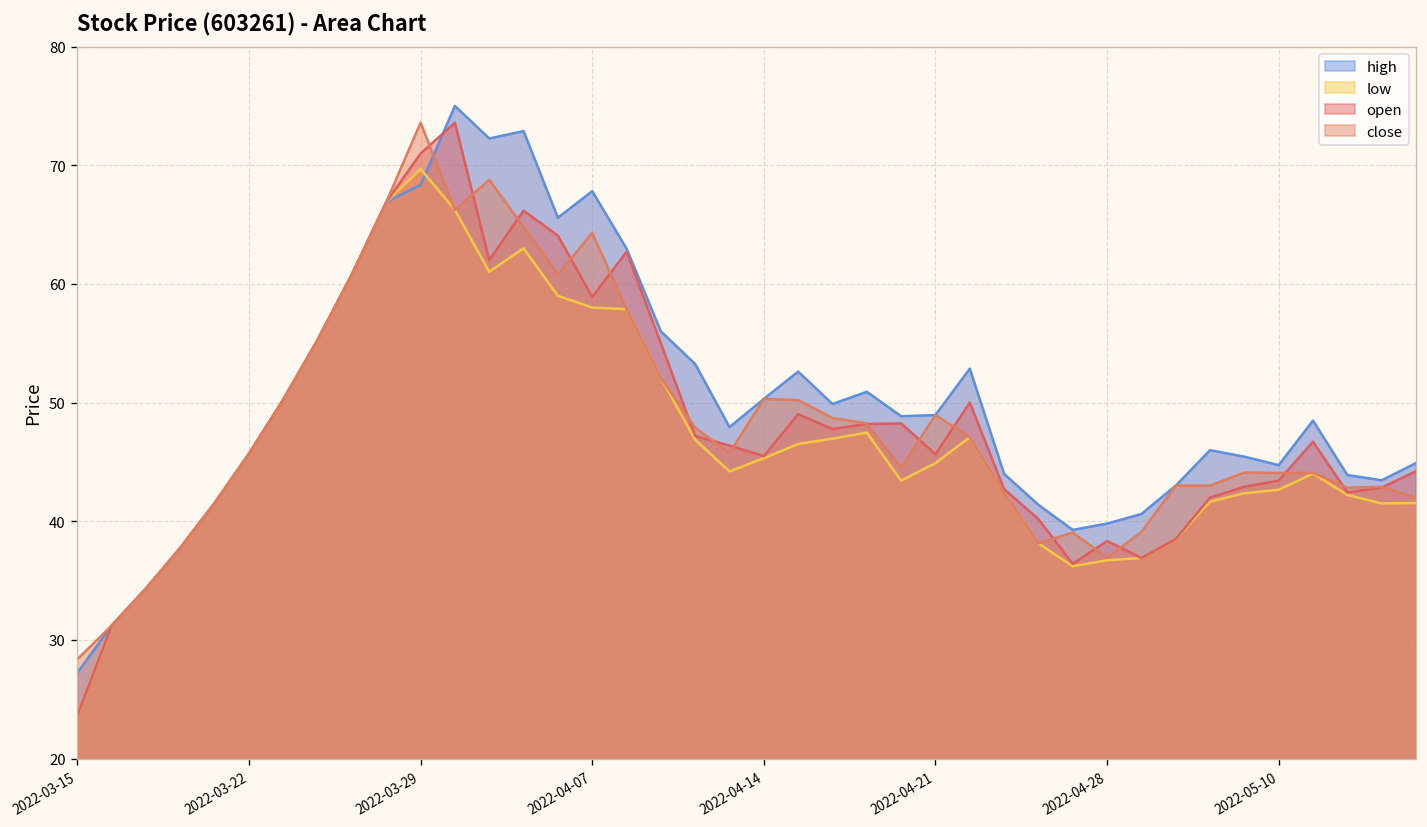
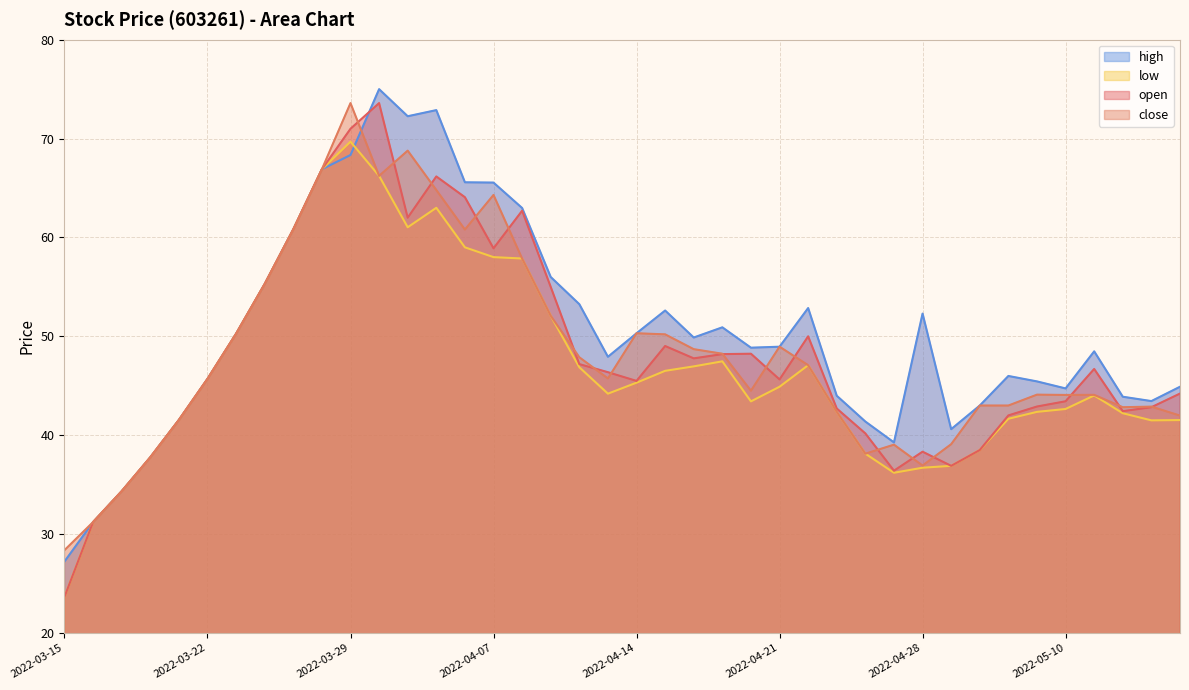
  {
    "high": {
      "2022-03-29": 68,
-     "2022-04-07": 68,
-     "2022-04-28": 40
+     "2022-04-07": 66,
+     "2022-04-28": 52
    }
  }
